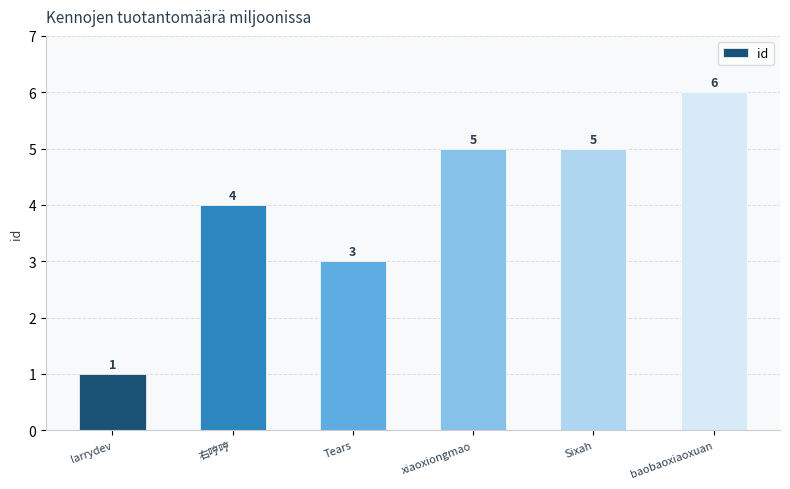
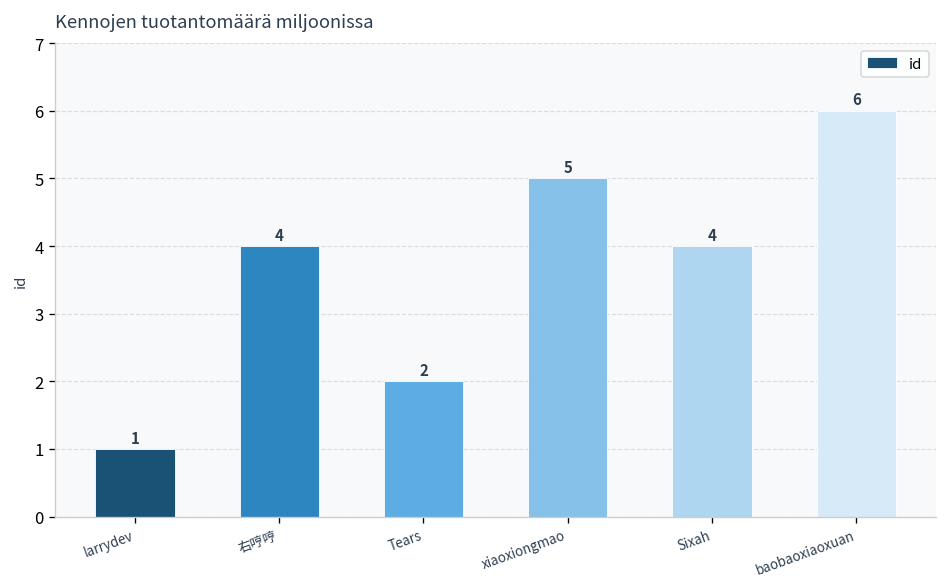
  {
    "larrydev": 1,
    "右哼哼": 4,
-   "Tears": 3,
+   "Tears": 2,
    "xiaoxiongmao": 5,
-   "Sixah": 5,
+   "Sixah": 4,
    "baobaoxiaoxuan": 6
  }
